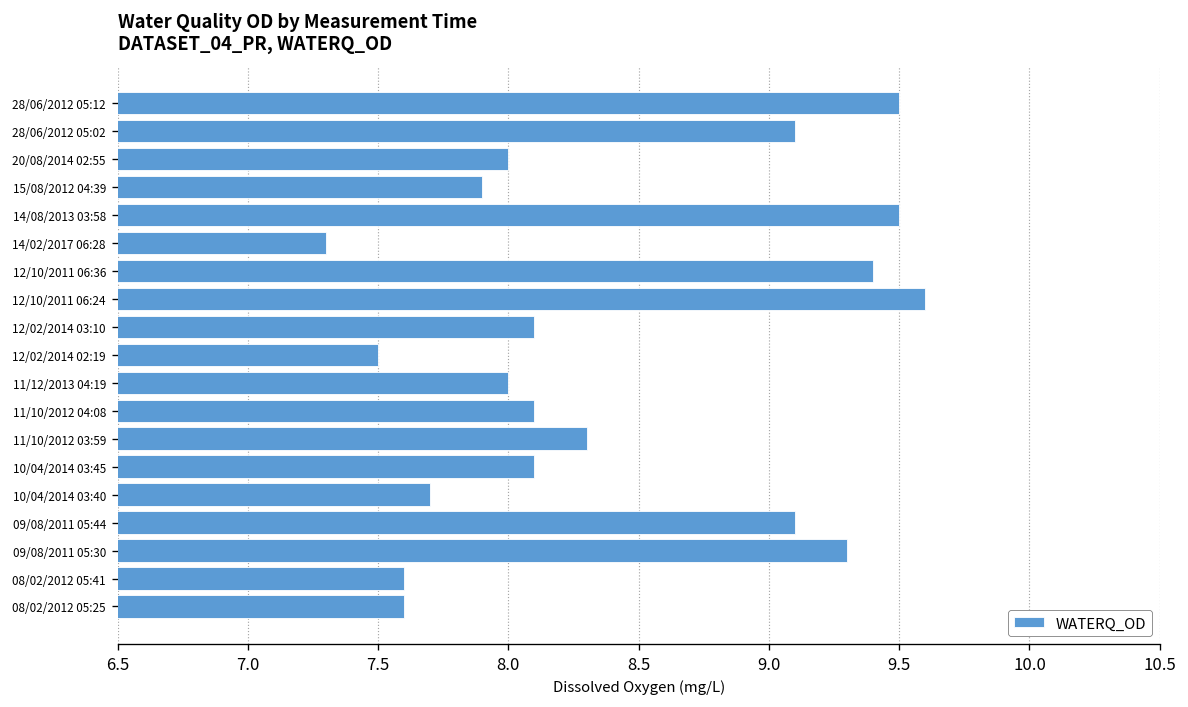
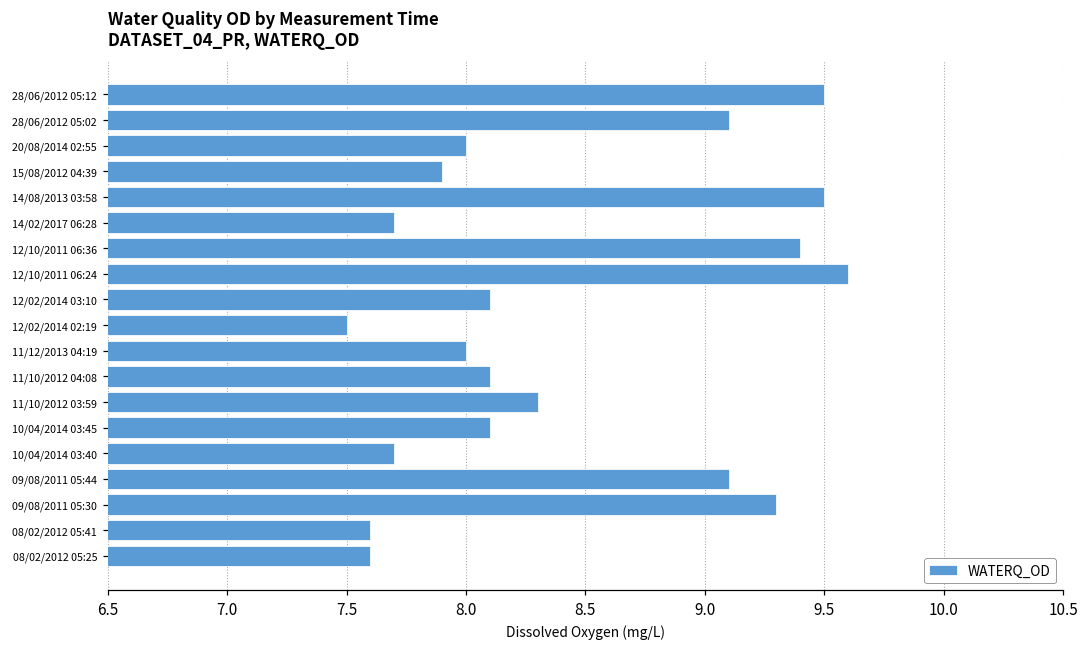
  {
    "28/06/2012 05:12": 9.5,
    "28/06/2012 05:02": 9.1,
    "20/08/2014 02:55": 8.0,
    "15/08/2012 04:39": 7.9,
    "14/08/2013 03:58": 9.5,
-   "14/02/2017 06:28": 7.3,
+   "14/02/2017 06:28": 7.7,
    "12/10/2011 06:36": 9.4,
    "12/10/2011 06:24": 9.6,
    "12/02/2014 03:10": 8.1,
    "12/02/2014 02:19": 7.5,
    "11/12/2013 04:19": 8.0,
    "11/10/2012 04:08": 8.1,
    "11/10/2012 03:59": 8.3,
    "10/04/2014 03:45": 8.1,
    "10/04/2014 03:40": 7.7,
    "09/08/2011 05:44": 9.1,
    "09/08/2011 05:30": 9.3,
    "08/02/2012 05:41": 7.6,
    "08/02/2012 05:25": 7.6
  }
